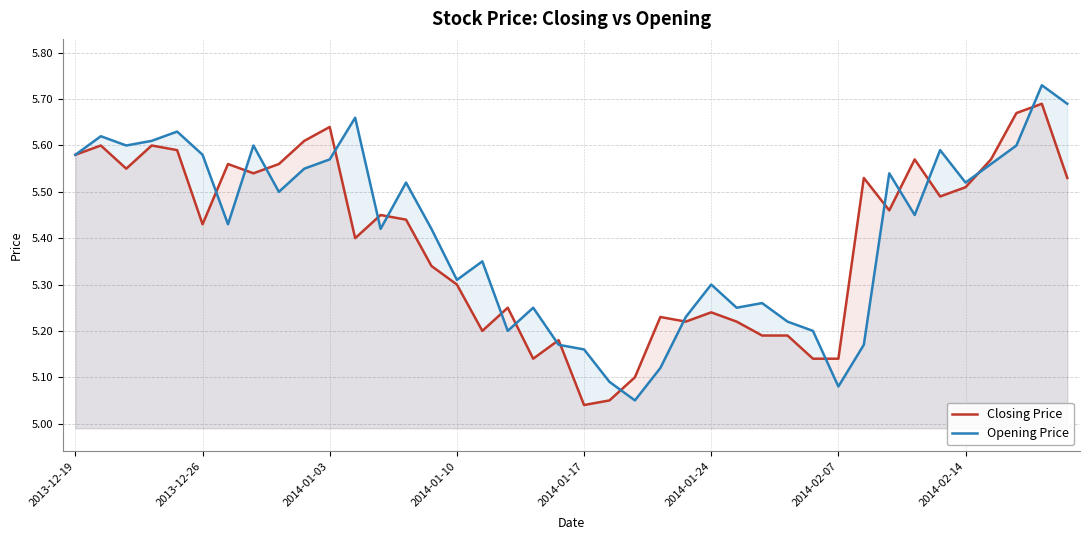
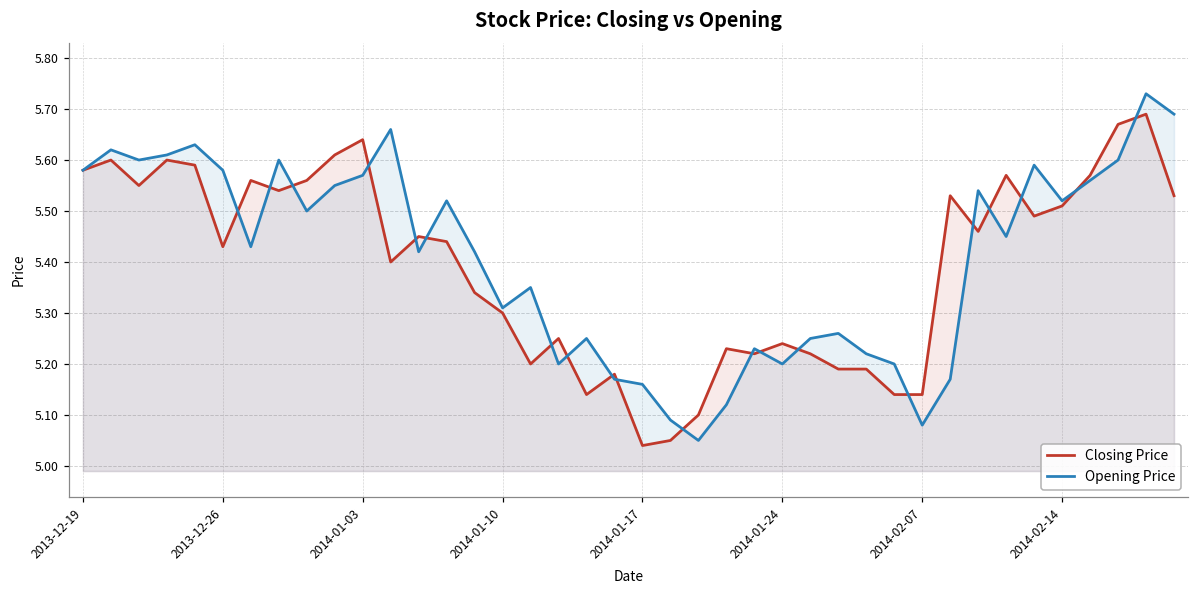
  {
    "Closing Price": {
      "2013-12-26": 5.43,
      "2014-01-03": 5.64,
      "2014-01-10": 5.3,
      "2014-01-17": 5.04,
      "2014-01-24": 5.24,
      "2014-02-07": 5.14,
      "2014-02-14": 5.51
    },
    "Opening Price": {
      "2013-12-26": 5.58,
      "2014-01-03": 5.57,
      "2014-01-10": 5.31,
      "2014-01-17": 5.16,
-     "2014-01-24": 5.3,
+     "2014-01-24": 5.2,
      "2014-02-07": 5.08,
      "2014-02-14": 5.52
    }
  }
